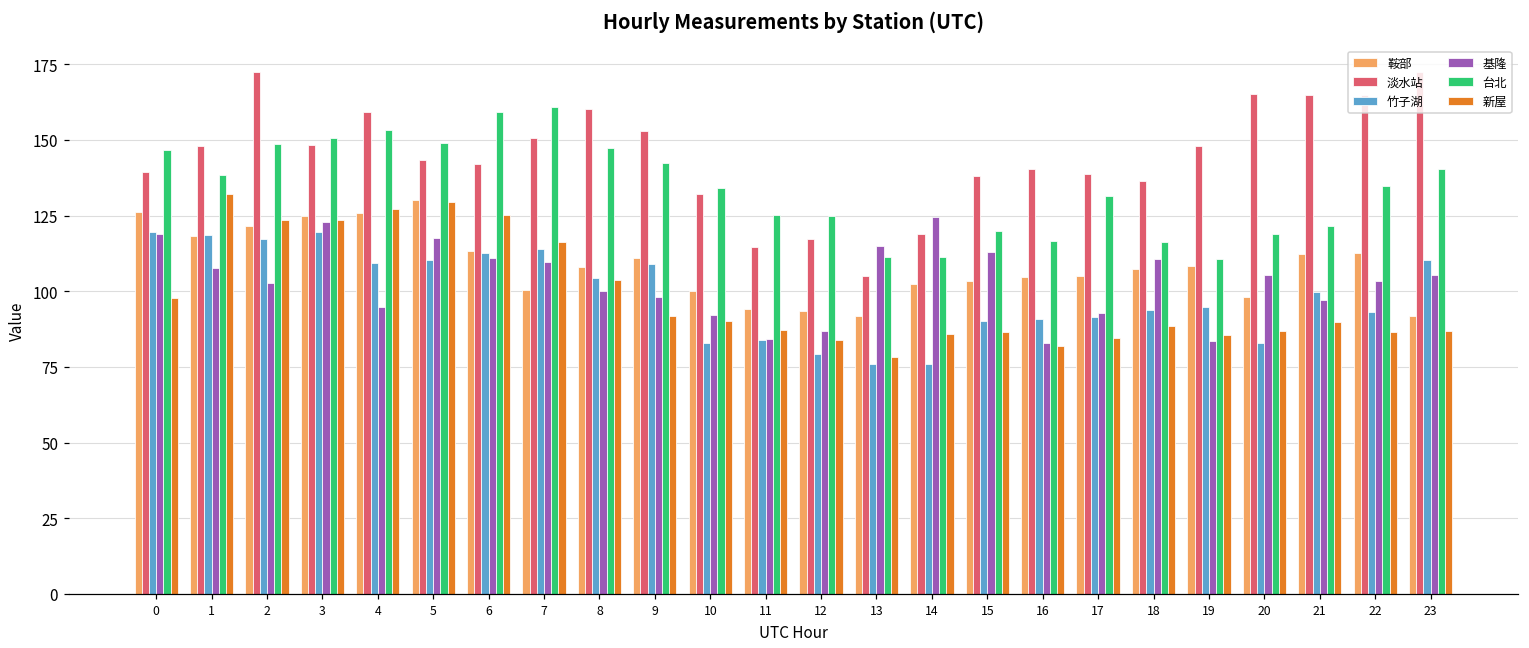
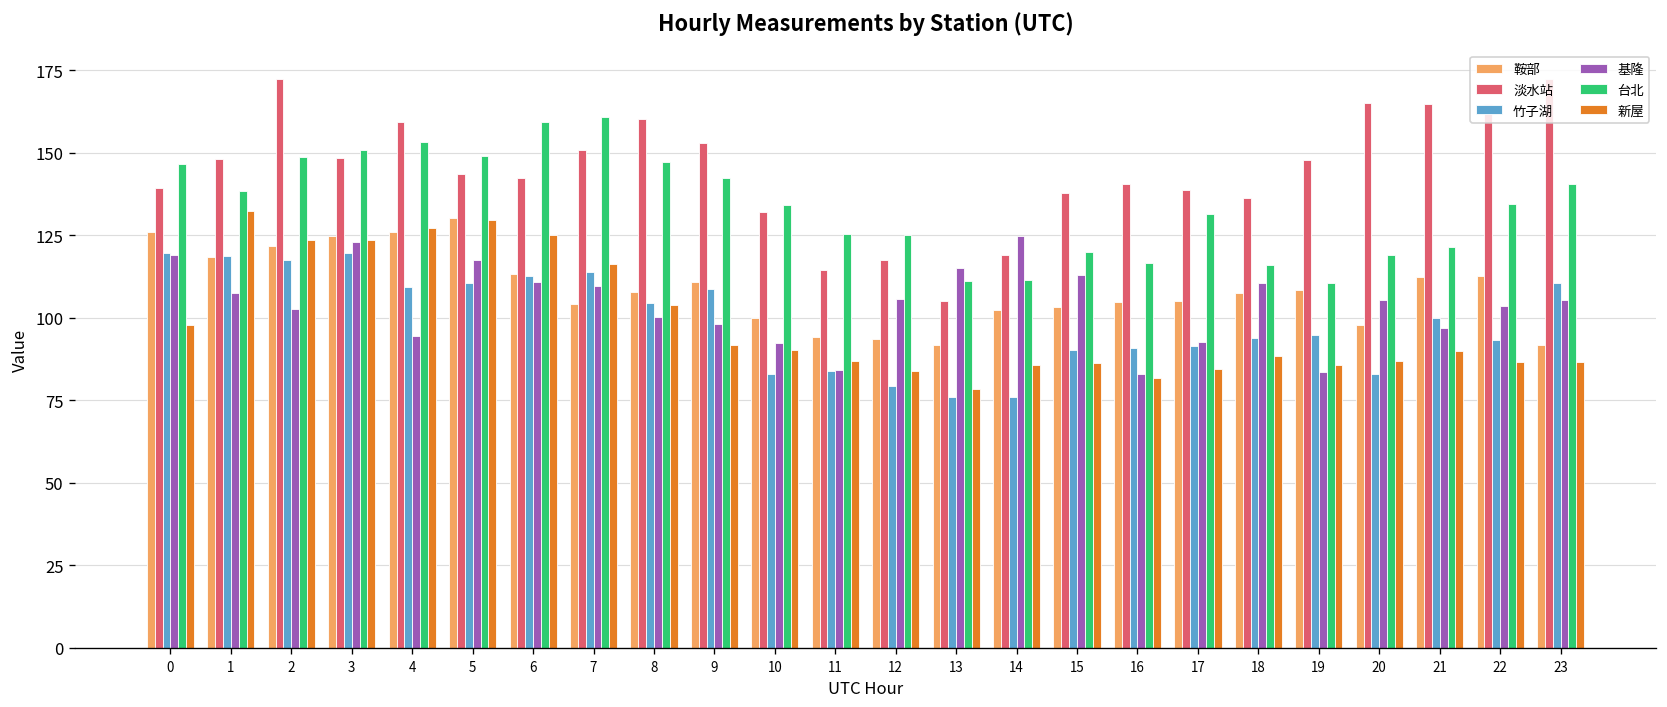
  {
    "鞍部": {
      "0": 126,
      "1": 118,
      "2": 122,
      "3": 125,
      "4": 126,
      "5": 130,
      "6": 113,
-     "7": 100,
+     "7": 104,
      "8": 108,
      "9": 111,
      "10": 100,
      "11": 94,
      "12": 93,
      "13": 92,
      "14": 102,
      "15": 103,
      "16": 105,
      "17": 105,
      "18": 107,
      "19": 108,
      "20": 98,
      "21": 112,
      "22": 113,
      "23": 92
    },
    "淡水站": {
      "0": 139,
      "1": 148,
      "2": 172,
      "3": 148,
      "4": 159,
      "5": 143,
      "6": 142,
      "7": 151,
      "8": 160,
      "9": 153,
      "10": 132,
      "11": 115,
      "12": 117,
      "13": 105,
      "14": 119,
      "15": 138,
      "16": 141,
      "17": 139,
      "18": 136,
      "19": 148,
      "20": 165,
      "21": 165
    },
    "竹子湖": {
      "0": 120,
      "1": 119,
      "2": 117,
      "3": 120,
      "4": 109,
      "5": 110,
      "6": 113,
      "7": 114,
      "8": 104,
      "9": 109,
      "10": 83,
      "11": 84,
      "12": 79,
      "13": 76,
      "14": 76,
      "15": 90,
      "16": 91,
      "17": 91,
      "18": 94,
      "19": 95,
      "20": 83,
      "21": 100,
      "22": 93,
      "23": 110
    },
    "基隆": {
      "0": 119,
      "1": 108,
      "2": 103,
      "3": 123,
      "4": 95,
      "5": 118,
      "6": 111,
      "7": 110,
      "8": 100,
      "9": 98,
      "10": 92,
      "11": 84,
-     "12": 87,
+     "12": 106,
      "13": 115,
      "14": 125,
      "15": 113,
      "16": 83,
      "17": 93,
      "18": 110,
      "19": 84,
      "20": 105,
      "21": 97,
      "22": 103,
      "23": 105
    },
    "台北": {
      "0": 147,
      "1": 139,
      "2": 149,
      "3": 151,
      "4": 153,
      "5": 149,
      "6": 159,
      "7": 161,
      "8": 147,
      "9": 142,
      "10": 134,
      "11": 125,
      "12": 125,
      "13": 111,
      "14": 111,
      "15": 120,
      "16": 117,
      "17": 132,
      "18": 116,
      "19": 111,
      "20": 119,
      "21": 121,
      "22": 135,
      "23": 141
    },
    "新屋": {
      "0": 98,
      "1": 132,
      "2": 124,
      "3": 124,
      "4": 127,
      "5": 130,
      "6": 125,
      "7": 116,
      "8": 104,
      "9": 92,
      "10": 90,
      "11": 87,
      "12": 84,
      "13": 78,
      "14": 86,
      "15": 86,
      "16": 82,
      "17": 85,
      "18": 89,
      "19": 86,
      "20": 87,
      "21": 90,
      "22": 87,
      "23": 87
    }
  }
